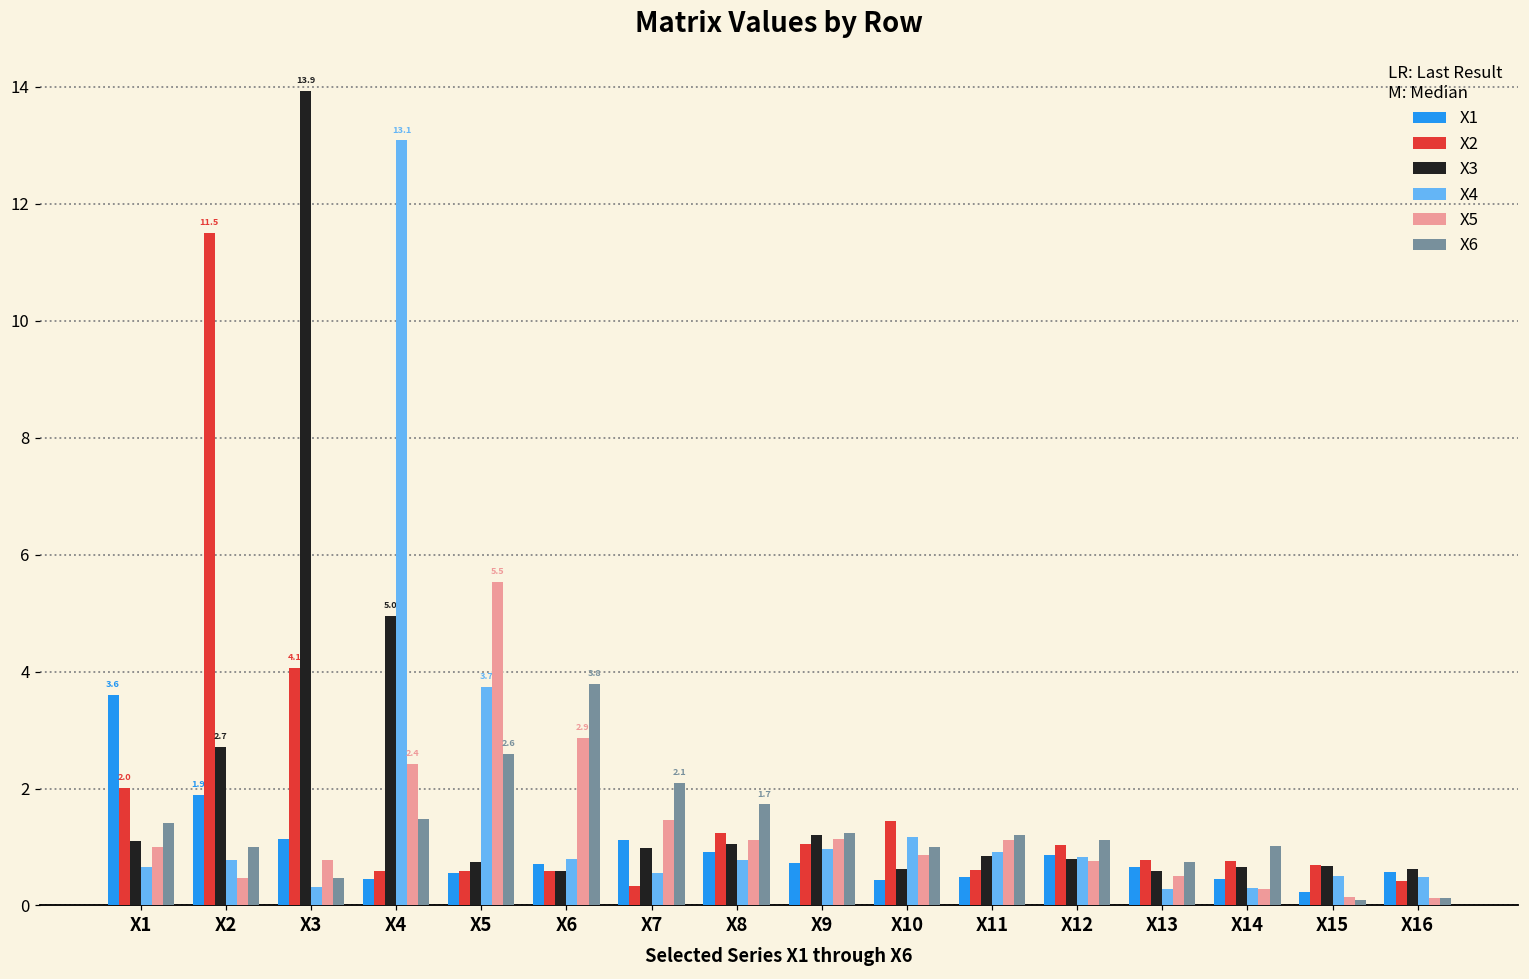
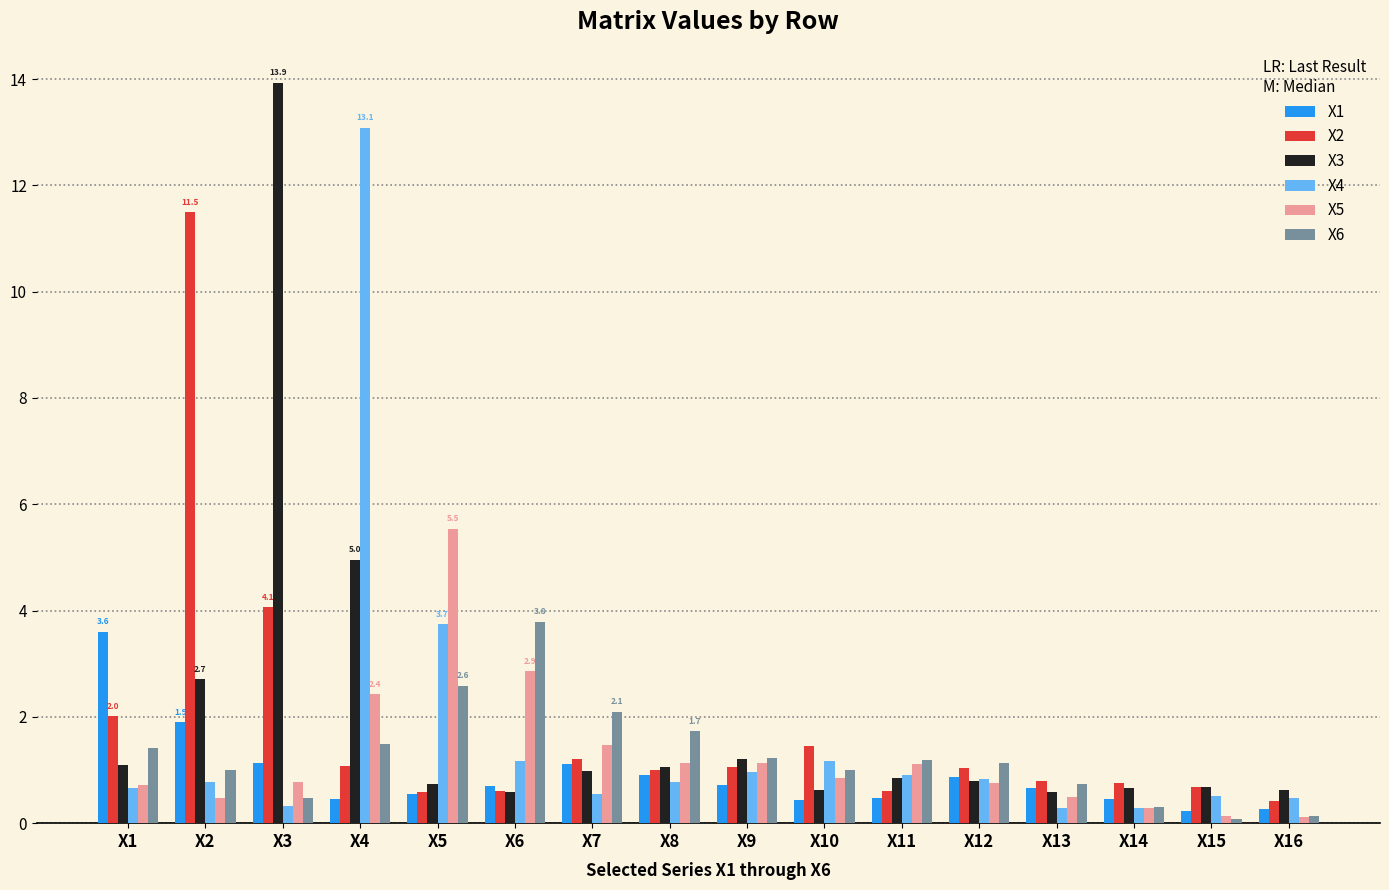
  {
    "X1": {
      "X3": 1.1,
      "X4": 0.5,
      "X5": 0.6,
      "X6": 0.7,
      "X7": 1.1,
      "X8": 0.9,
      "X9": 0.7,
      "X10": 0.4,
      "X11": 0.5,
      "X12": 0.9,
      "X13": 0.7,
      "X14": 0.5,
      "X15": 0.2,
-     "X16": 0.6
+     "X16": 0.3
    },
    "X2": {
-     "X4": 0.6,
+     "X4": 1.1,
      "X5": 0.6,
      "X6": 0.6,
-     "X7": 0.3,
-     "X8": 1.2,
+     "X7": 1.2,
+     "X8": 1.0,
      "X9": 1.1,
      "X10": 1.4,
      "X11": 0.6,
      "X12": 1.0,
      "X13": 0.8,
      "X14": 0.8,
      "X15": 0.7,
      "X16": 0.4
    },
    "X3": {
      "X2": 2.7,
      "X3": 13.9,
      "X4": 5.0
    },
    "X4": {
      "X1": 0.7,
      "X2": 0.8,
      "X3": 0.3,
-     "X6": 0.8,
+     "X6": 1.2,
      "X7": 0.6,
      "X8": 0.8,
      "X9": 1.0,
      "X10": 1.2,
      "X11": 0.9,
      "X12": 0.8,
      "X13": 0.3,
      "X14": 0.3,
      "X15": 0.5,
      "X16": 0.5
    },
    "X5": {
-     "X1": 1.0,
+     "X1": 0.7,
      "X2": 0.5,
      "X3": 0.8,
      "X7": 1.5,
      "X8": 1.1,
      "X9": 1.1,
      "X10": 0.9,
      "X11": 1.1,
      "X12": 0.8,
      "X13": 0.5,
      "X14": 0.3,
      "X15": 0.1,
      "X16": 0.1
    },
    "X6": {
      "X1": 1.4,
      "X2": 1.0,
      "X3": 0.5,
      "X4": 1.5,
      "X9": 1.2,
      "X10": 1.0,
      "X11": 1.2,
      "X12": 1.1,
      "X13": 0.7,
-     "X14": 1.0,
+     "X14": 0.3,
      "X15": 0.1,
      "X16": 0.1
    }
  }
